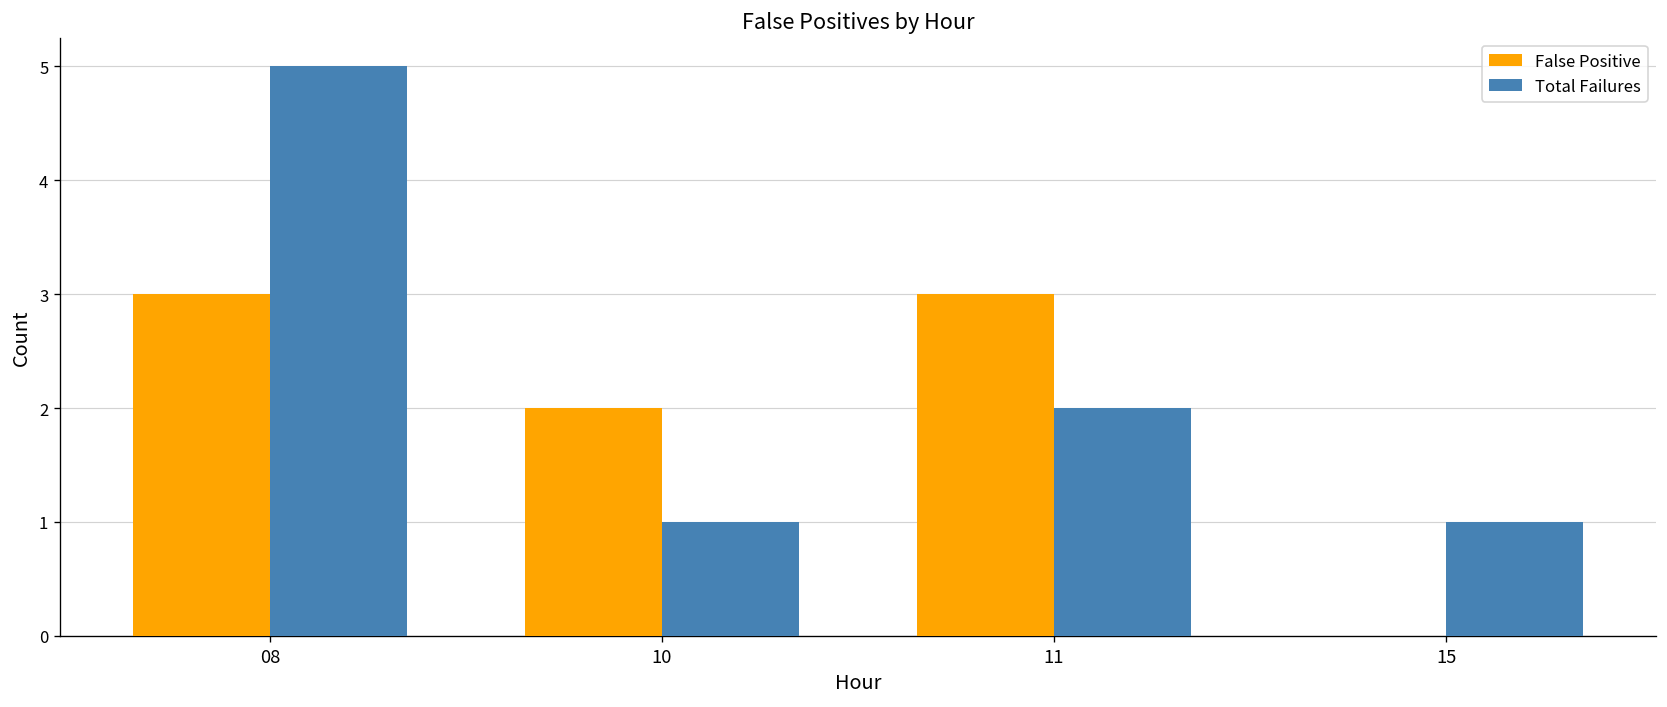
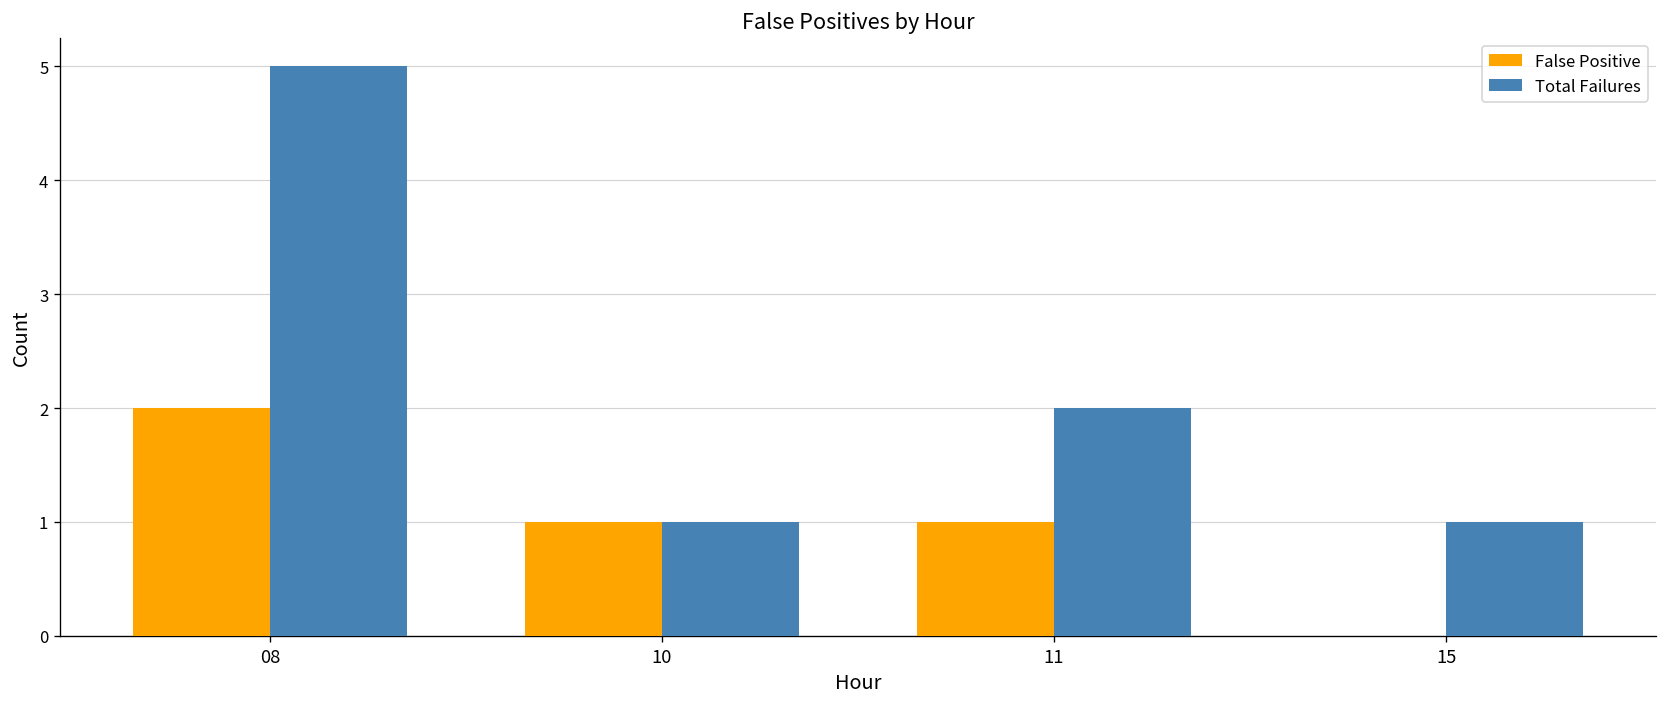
  {
    "False Positive": {
-     "08": 3,
-     "10": 2,
-     "11": 3,
+     "08": 2,
+     "10": 1,
+     "11": 1,
      "15": 0
    },
    "Total Failures": {
      "08": 5,
      "10": 1,
      "11": 2,
      "15": 1
    }
  }
